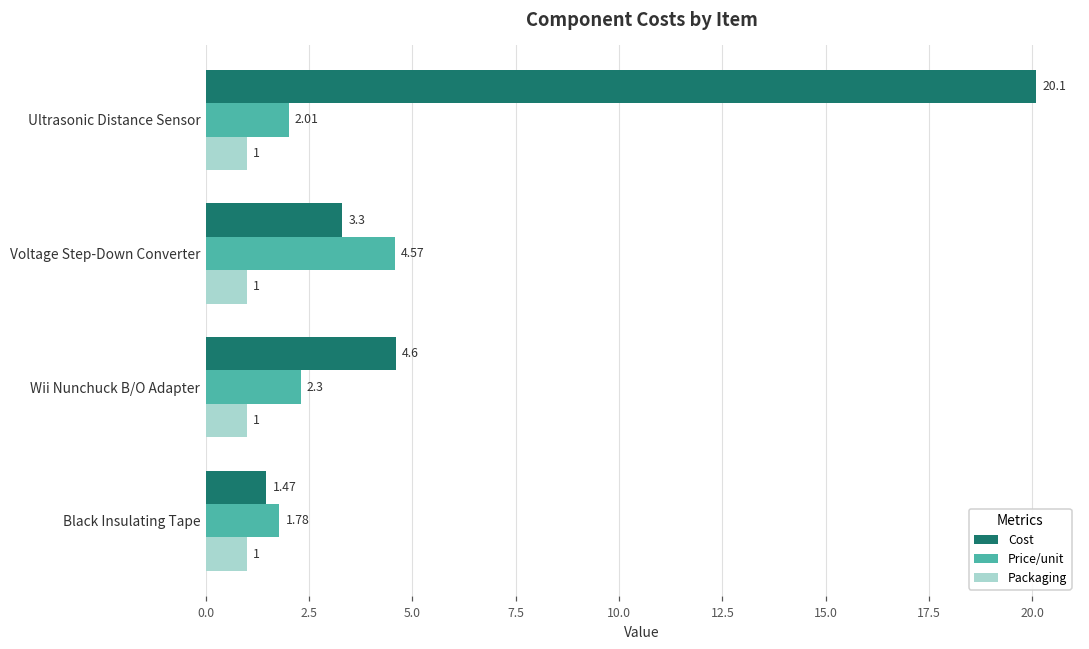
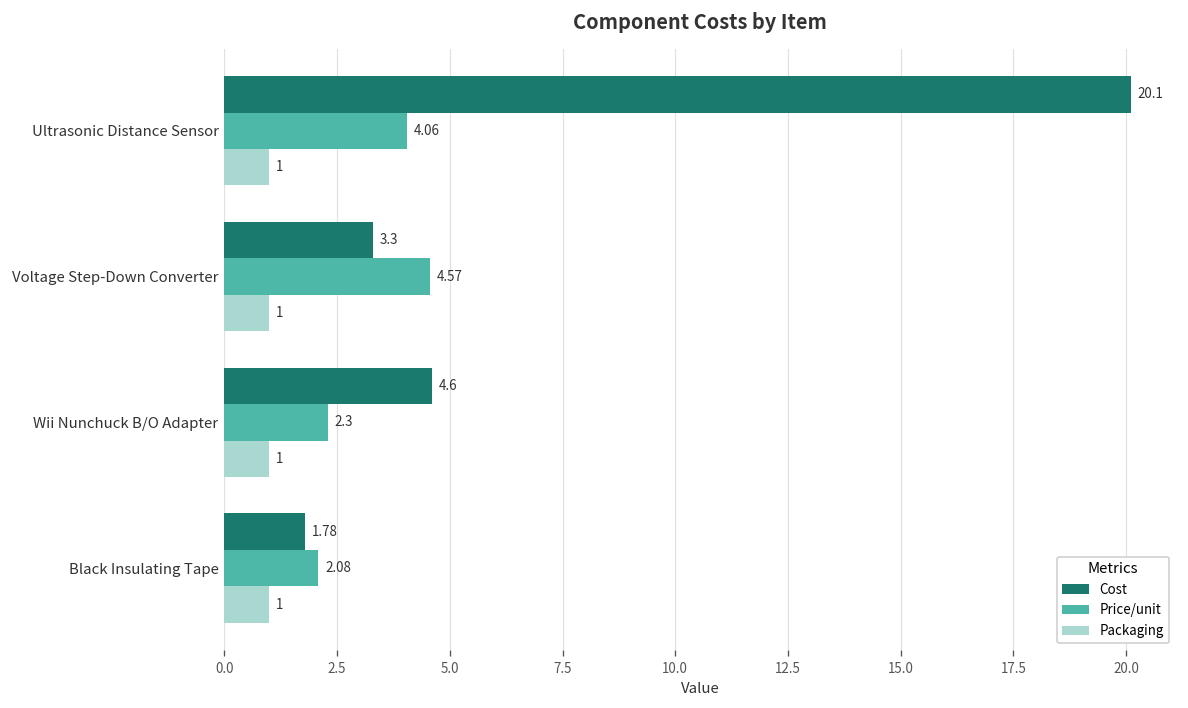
  {
    "Cost": {
      "Ultrasonic Distance Sensor": 20.1,
      "Voltage Step-Down Converter": 3.3,
      "Wii Nunchuck B/O Adapter": 4.6,
-     "Black Insulating Tape": 1.47
+     "Black Insulating Tape": 1.78
    },
    "Price/unit": {
-     "Ultrasonic Distance Sensor": 2.01,
+     "Ultrasonic Distance Sensor": 4.06,
      "Voltage Step-Down Converter": 4.57,
      "Wii Nunchuck B/O Adapter": 2.3,
-     "Black Insulating Tape": 1.78
+     "Black Insulating Tape": 2.08
    },
    "Packaging": {
      "Ultrasonic Distance Sensor": 1,
      "Voltage Step-Down Converter": 1,
      "Wii Nunchuck B/O Adapter": 1,
      "Black Insulating Tape": 1
    }
  }
